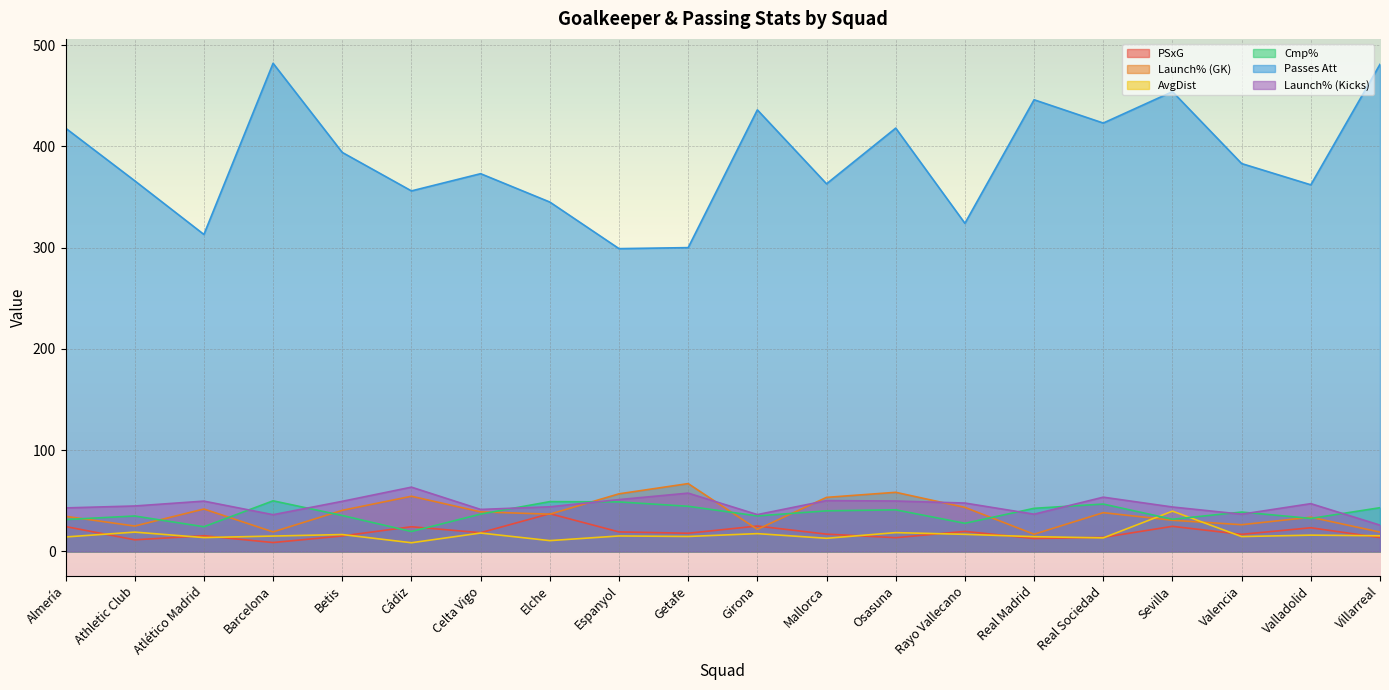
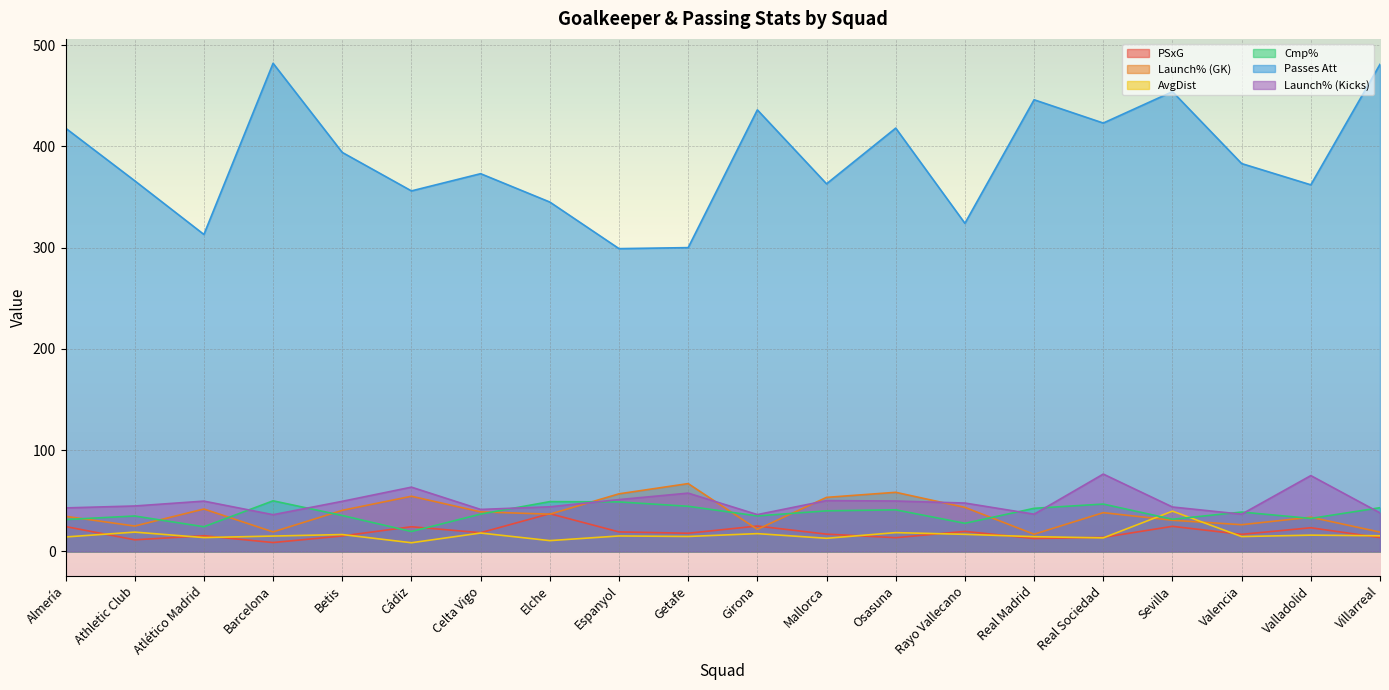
  {
    "AvgDist": {
      "Almería": 14,
      "Athletic Club": 19,
      "Barcelona": 15,
      "Cádiz": 9,
      "Elche": 11,
      "Espanyol": 15,
      "Getafe": 15,
      "Girona": 18,
      "Mallorca": 13,
      "Osasuna": 19,
      "Rayo Vallecano": 17,
      "Sevilla": 40,
      "Valladolid": 16
    },
    "Cmp%": {
      "Almería": 32,
      "Athletic Club": 35,
      "Atlético Madrid": 24,
      "Barcelona": 50,
      "Betis": 36,
      "Cádiz": 20,
      "Elche": 49,
      "Getafe": 45,
      "Mallorca": 40,
      "Osasuna": 41,
      "Rayo Vallecano": 28,
      "Real Madrid": 43,
      "Real Sociedad": 47,
      "Villarreal": 43
    },
    "Passes Att": {
      "Almería": 418,
      "Athletic Club": 366,
      "Atlético Madrid": 313,
      "Barcelona": 482,
      "Betis": 394,
      "Cádiz": 356,
      "Celta Vigo": 373,
      "Elche": 345,
      "Espanyol": 299,
      "Getafe": 300,
      "Girona": 436,
      "Mallorca": 363,
      "Osasuna": 418,
      "Rayo Vallecano": 324,
      "Real Madrid": 446,
      "Real Sociedad": 423,
      "Valencia": 383,
      "Valladolid": 362,
      "Villarreal": 481
    },
    "Launch% (Kicks)": {
      "Almería": 43,
      "Athletic Club": 45,
      "Atlético Madrid": 50,
      "Barcelona": 36,
      "Betis": 50,
      "Cádiz": 64,
      "Elche": 44,
      "Getafe": 58,
      "Mallorca": 50,
      "Osasuna": 50,
      "Rayo Vallecano": 48,
      "Real Madrid": 37,
-     "Real Sociedad": 54,
+     "Real Sociedad": 76,
      "Sevilla": 44,
-     "Valladolid": 47,
-     "Villarreal": 26
+     "Valladolid": 75,
+     "Villarreal": 38
    }
  }
